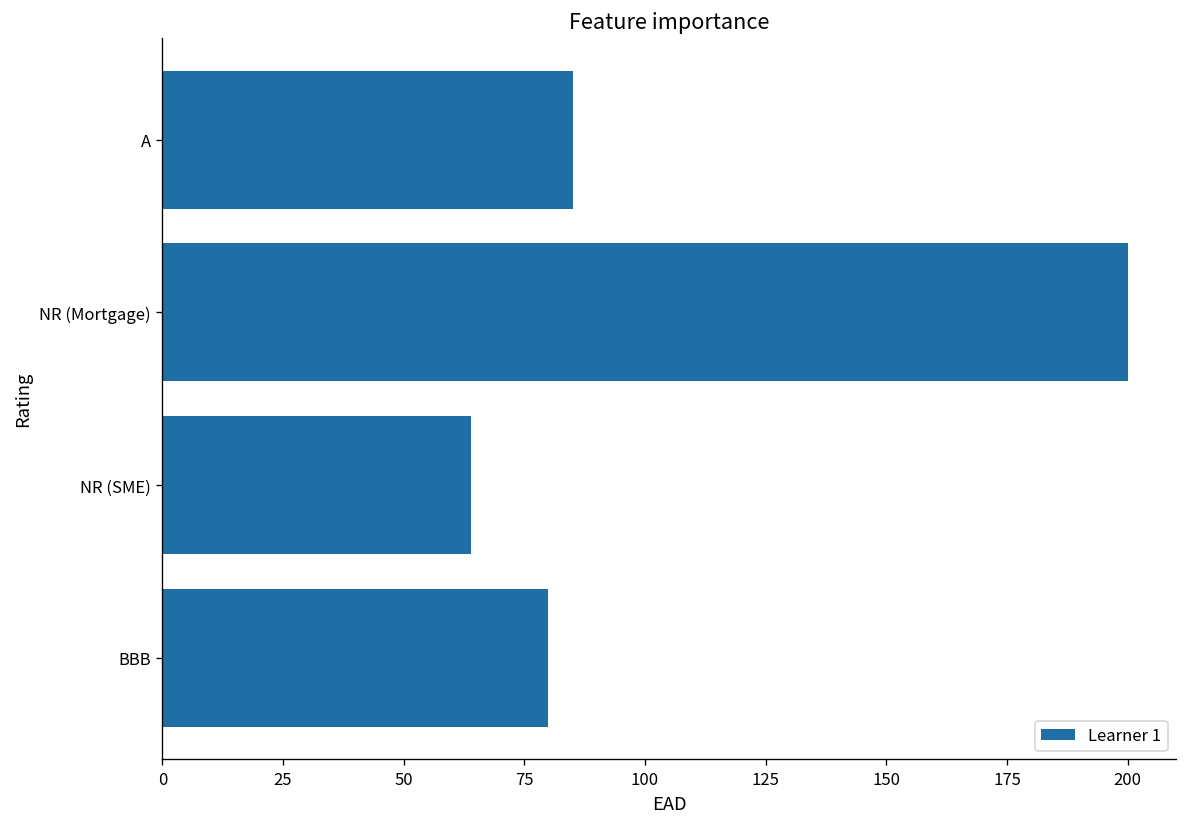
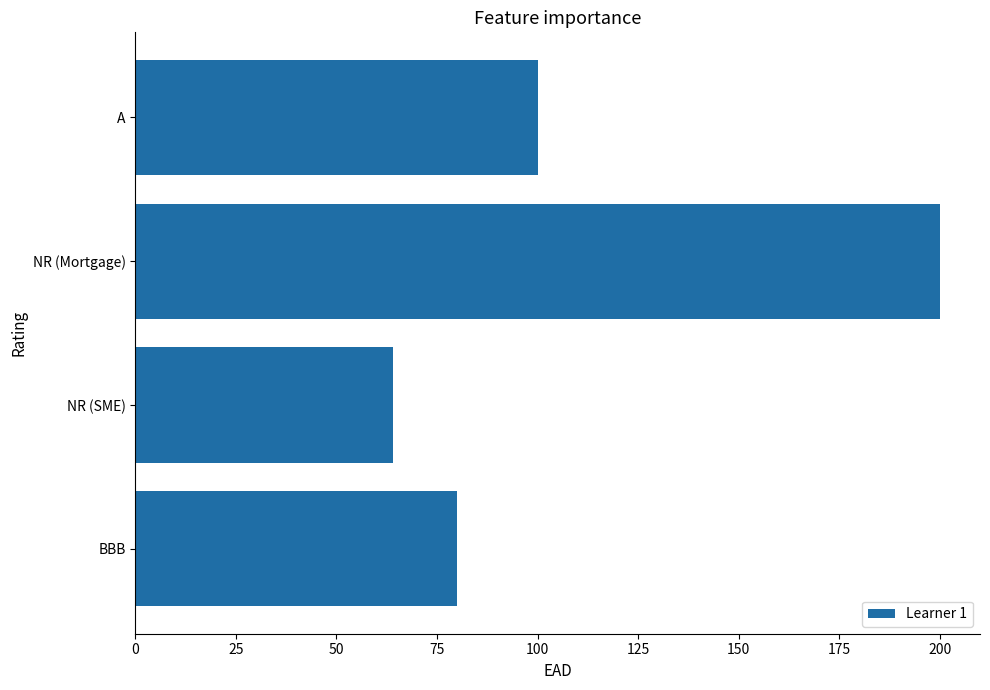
  {
-   "A": 85,
+   "A": 100,
    "NR (Mortgage)": 200,
    "NR (SME)": 64,
    "BBB": 80
  }
